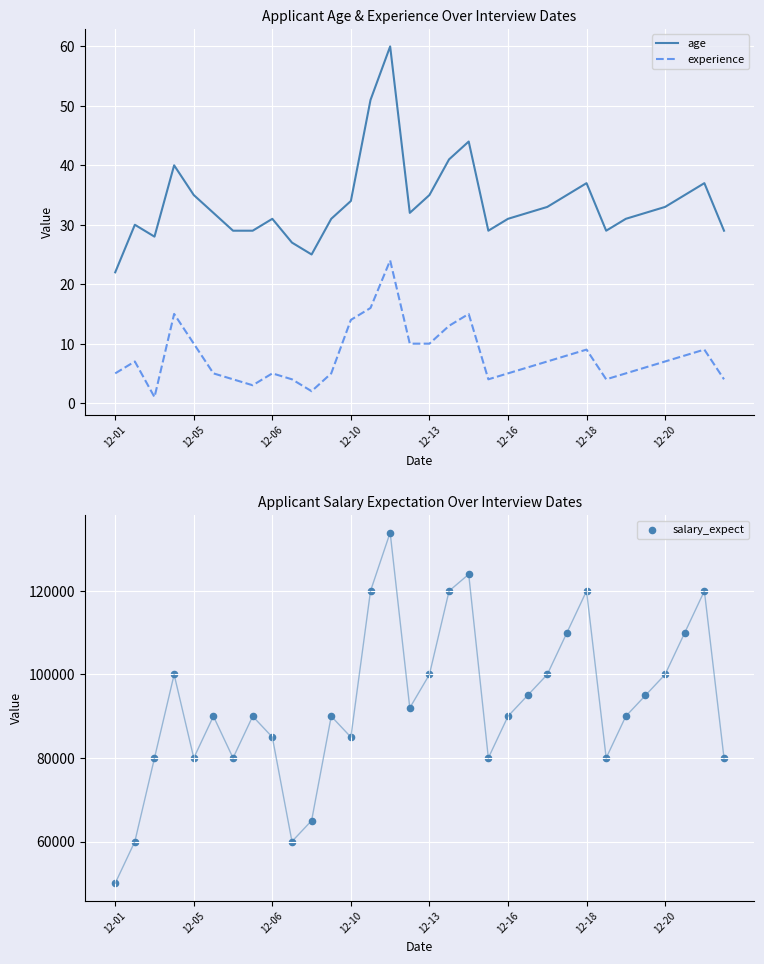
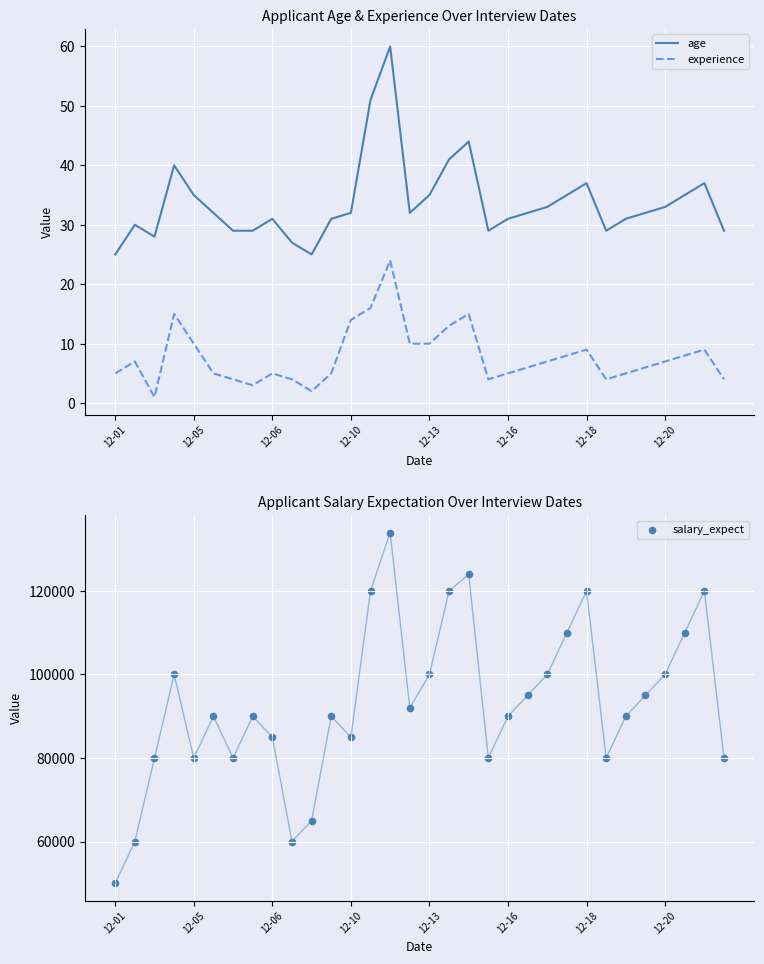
  {
    "Applicant Age & Experience Over Interview Dates": {
      "age": {
-       "12-01": 22,
-       "12-10": 34
+       "12-01": 25,
+       "12-10": 32
      },
      "experience": {
        "12-01": 5,
        "12-10": 14
      }
    },
    "Applicant Salary Expectation Over Interview Dates": {
      "12-01": 50000,
      "12-10": 85000
    }
  }
